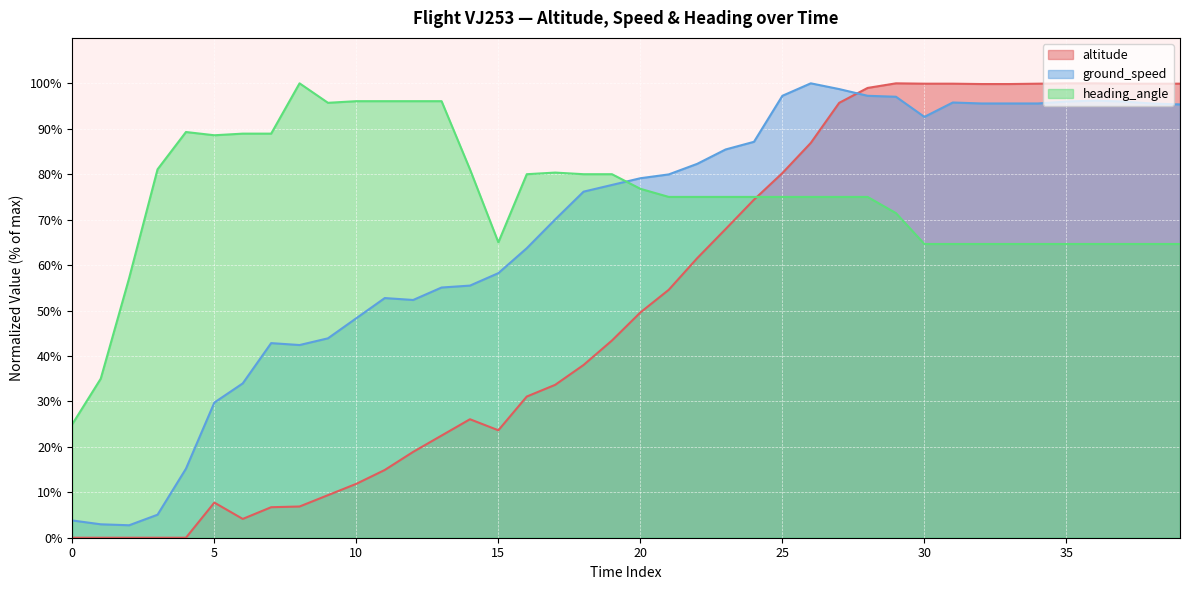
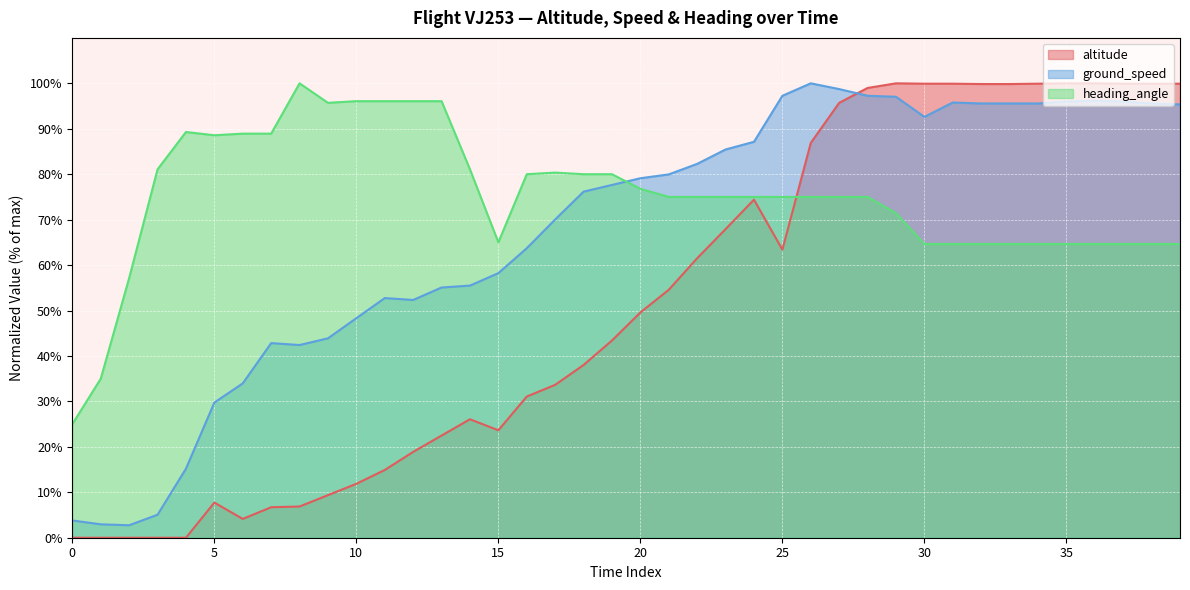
  {
    "altitude": {
      "0": "0%",
      "5": "8%",
      "10": "12%",
      "15": "24%",
      "20": "50%",
-     "25": "80%",
+     "25": "63%",
      "30": "100%"
    },
    "ground_speed": {
      "0": "4%",
      "5": "30%",
      "10": "48%",
      "15": "58%",
      "20": "79%",
      "25": "97%",
      "30": "93%"
    },
    "heading_angle": {
      "0": "25%",
      "5": "89%",
      "10": "96%",
      "15": "65%",
      "20": "77%",
      "25": "75%",
      "30": "65%",
      "35": "65%"
    }
  }
